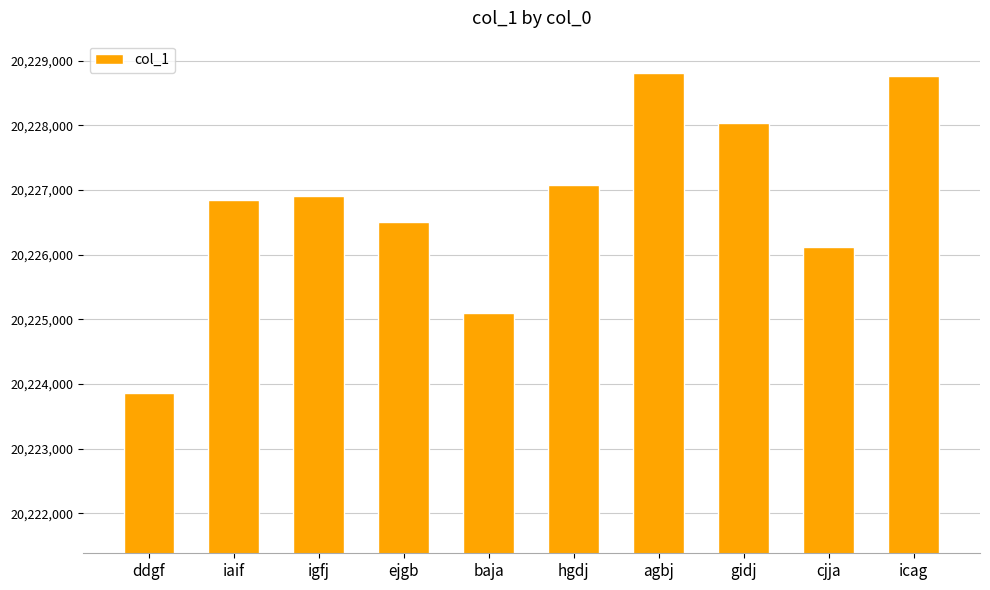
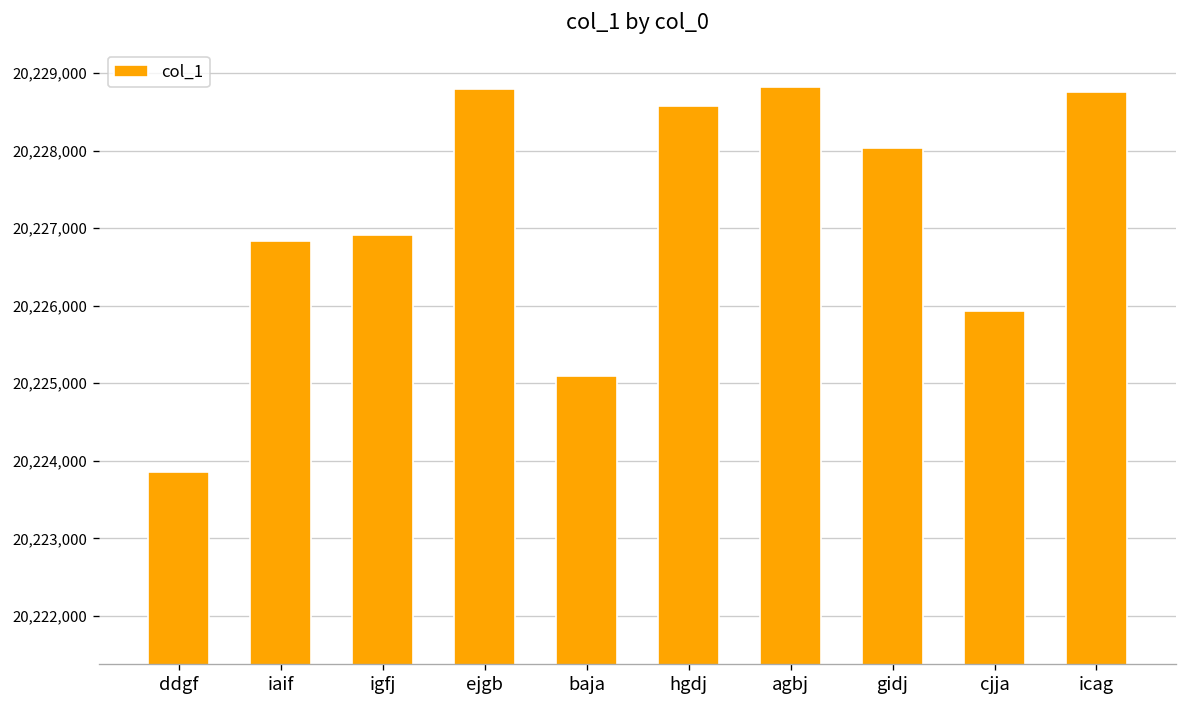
  {
    "ddgf": "20,223,900",
    "iaif": "20,226,800",
    "igfj": "20,226,900",
-   "ejgb": "20,226,500",
+   "ejgb": "20,228,800",
    "baja": "20,225,100",
-   "hgdj": "20,227,100",
+   "hgdj": "20,228,600",
    "agbj": "20,228,800",
    "gidj": "20,228,000",
-   "cjja": "20,226,100",
+   "cjja": "20,225,900",
    "icag": "20,228,800"
  }
